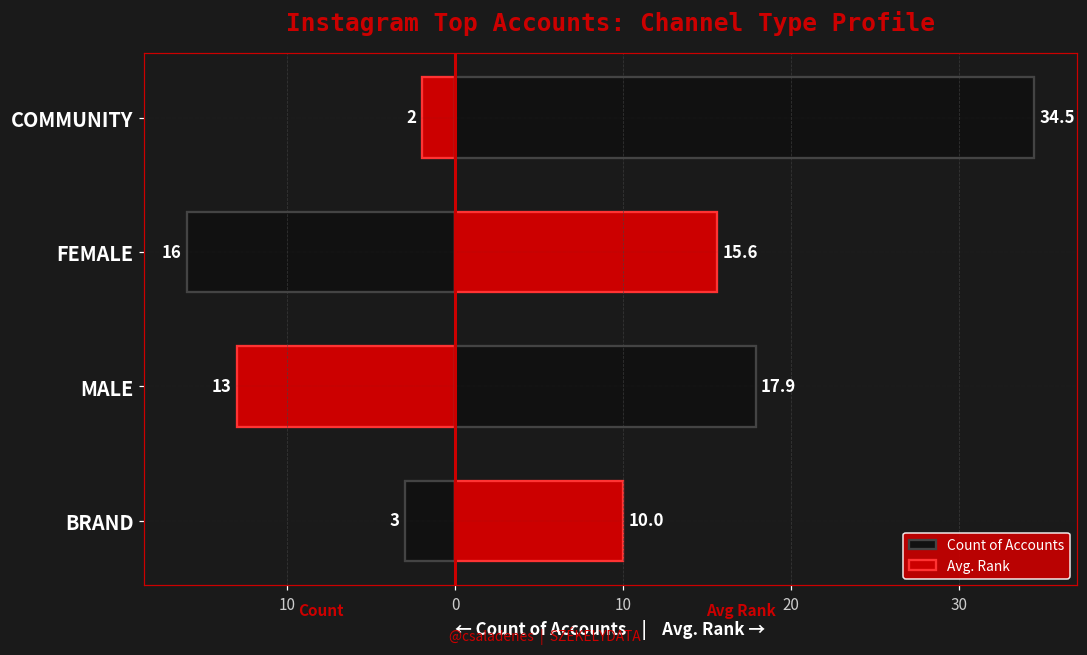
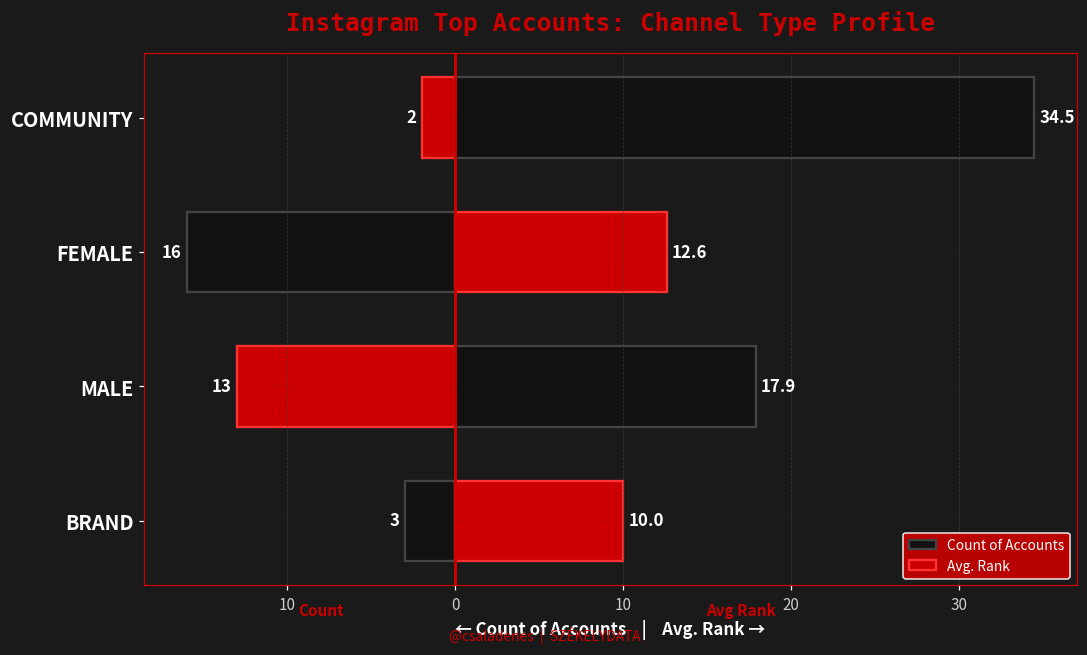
  {
    "Avg. Rank": {
      "COMMUNITY": 34.5,
-     "FEMALE": 15.6,
+     "FEMALE": 12.6,
      "MALE": 17.9,
      "BRAND": 10.0
    }
  }
